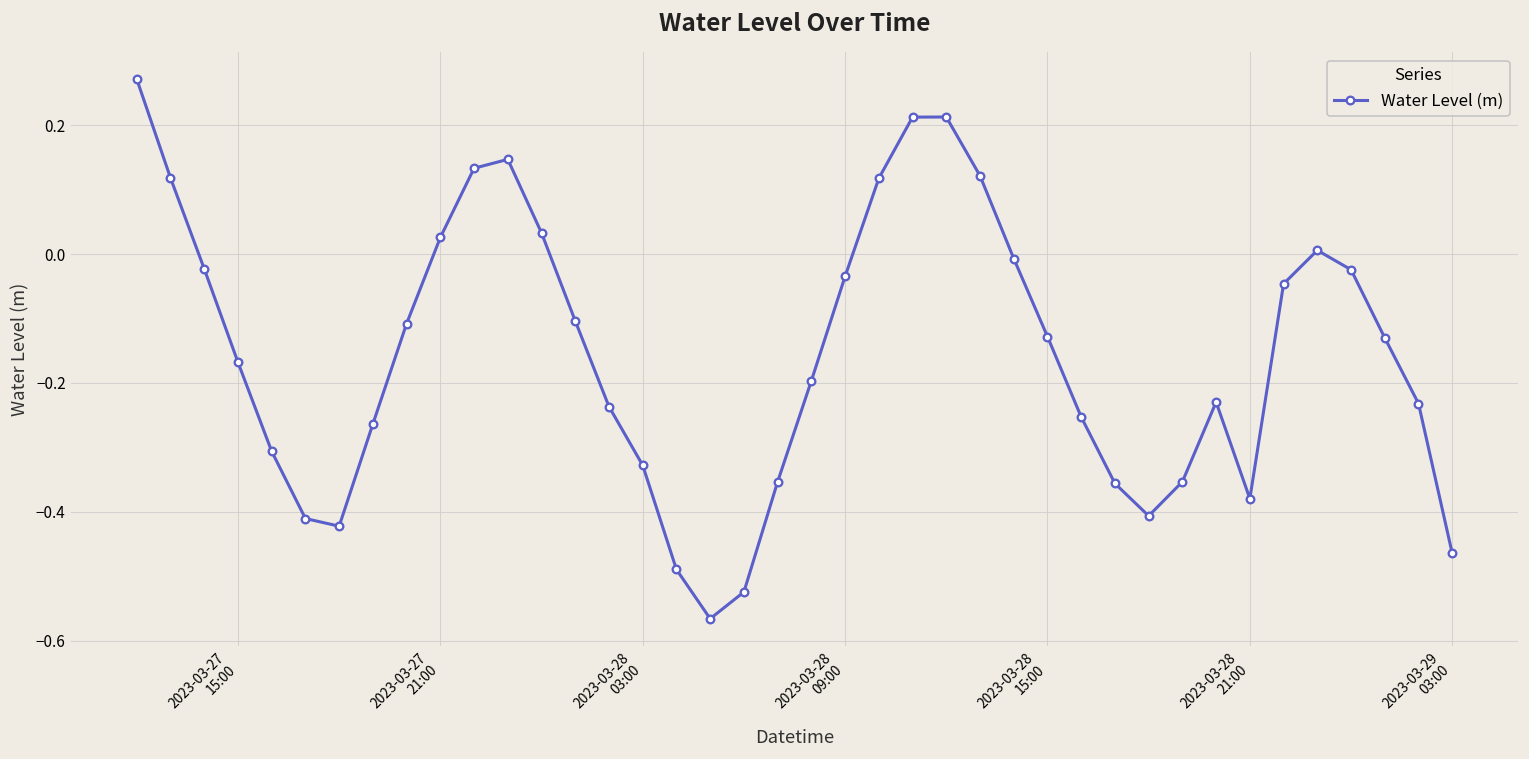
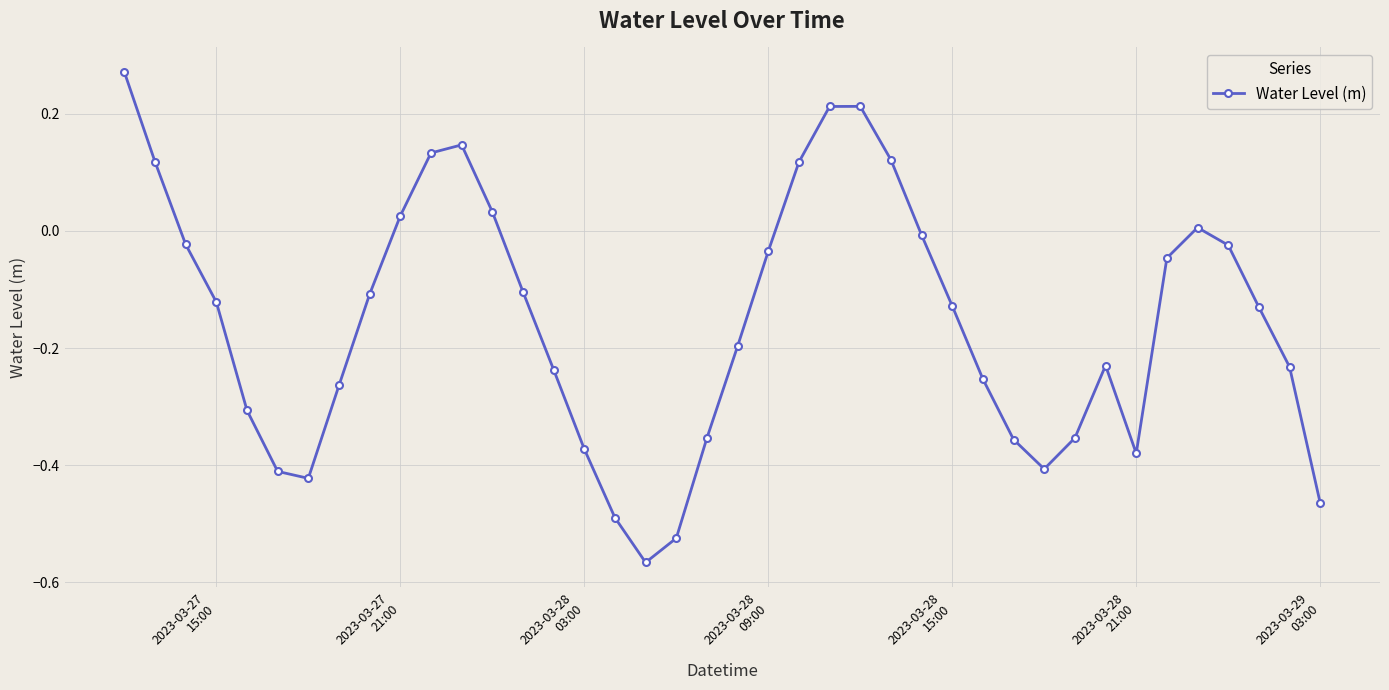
  {
-   "2023-03-27 15:00": -0.17,
+   "2023-03-27 15:00": -0.12,
    "2023-03-27 21:00": 0.03,
-   "2023-03-28 03:00": -0.33,
+   "2023-03-28 03:00": -0.37,
    "2023-03-28 09:00": -0.03,
    "2023-03-28 15:00": -0.13,
    "2023-03-28 21:00": -0.38,
    "2023-03-29 03:00": -0.46
  }
